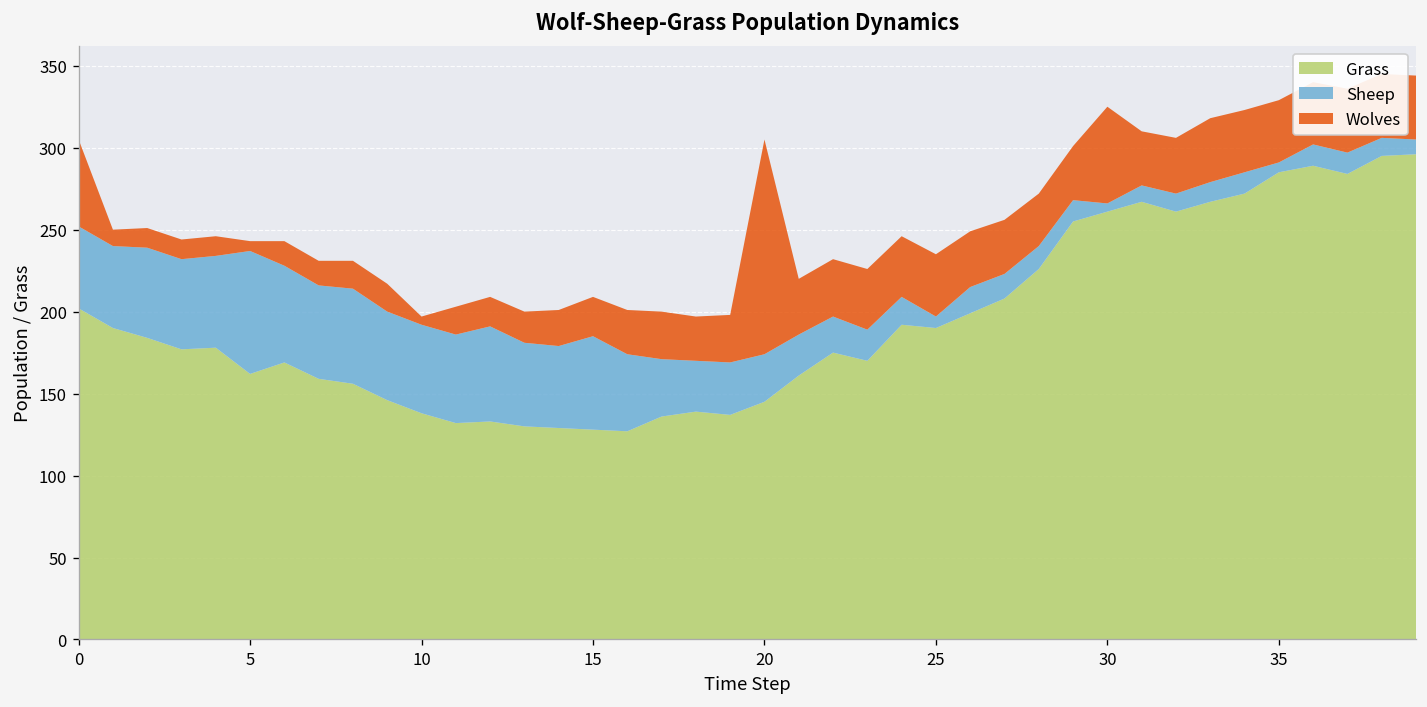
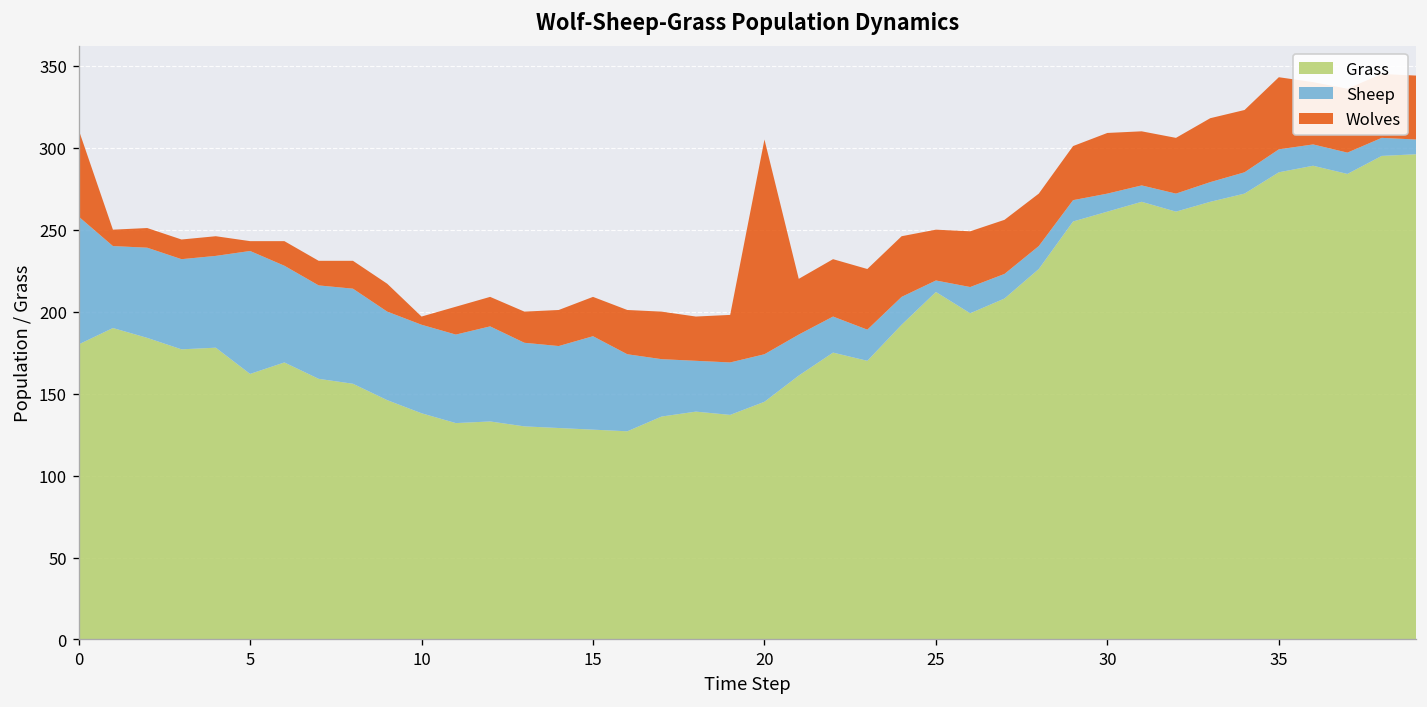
  {
    "Grass": {
-     "0": 202,
+     "0": 180,
      "5": 162,
      "10": 138,
      "15": 128,
      "20": 145,
-     "25": 190,
+     "25": 212,
      "30": 261,
      "35": 285
    },
    "Sheep": {
-     "0": 50,
+     "0": 78,
      "5": 75,
      "10": 54,
      "15": 57,
      "20": 29,
      "25": 7,
-     "30": 5,
-     "35": 6
+     "30": 11,
+     "35": 14
    },
    "Wolves": {
      "0": 53,
      "5": 6,
      "10": 5,
      "15": 24,
      "20": 131,
-     "25": 38,
-     "30": 59,
-     "35": 38
+     "25": 31,
+     "30": 37,
+     "35": 44
    }
  }
